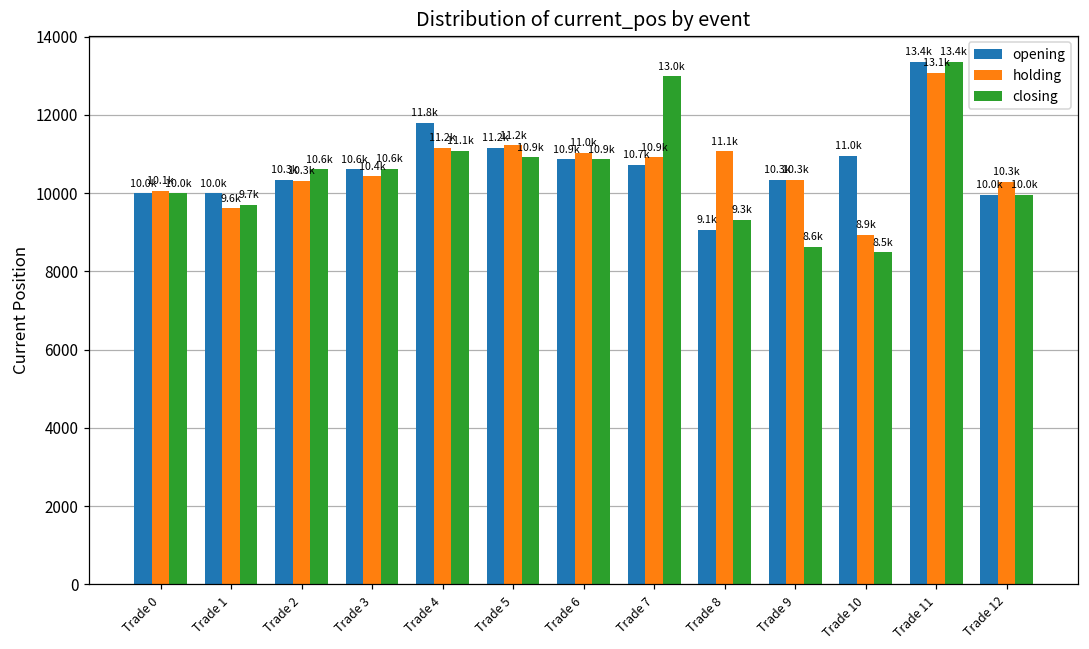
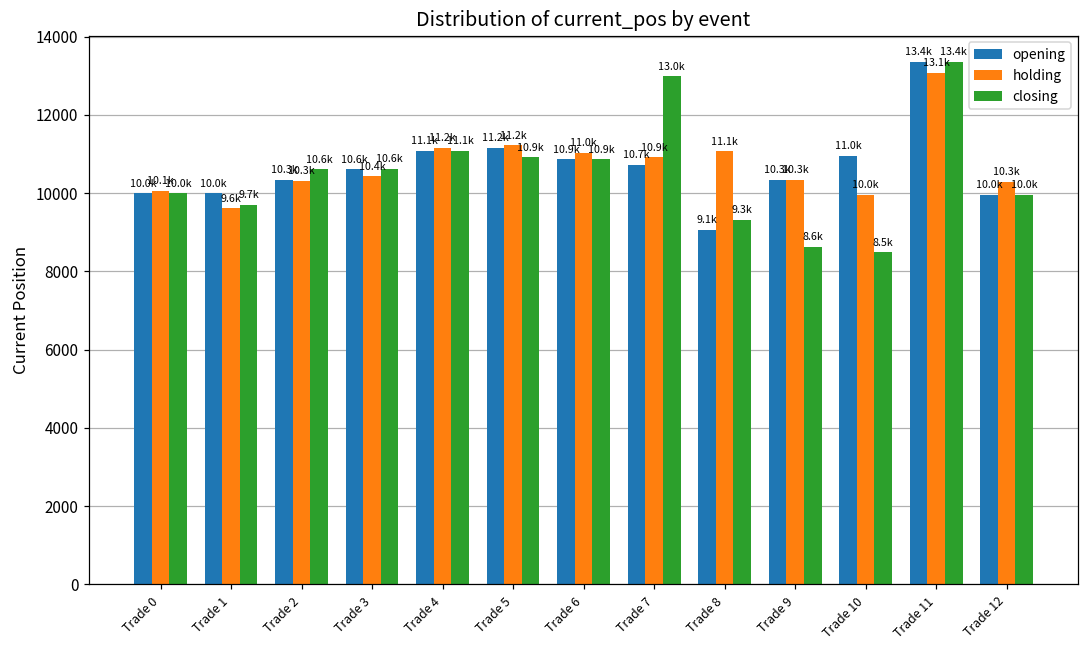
  {
    "opening": {
      "Trade 1": "10.0k",
      "Trade 3": "10.6k",
-     "Trade 4": "11.8k",
+     "Trade 4": "11.1k",
      "Trade 6": "10.9k",
      "Trade 7": "10.7k",
      "Trade 8": "9.1k",
      "Trade 10": "11.0k",
      "Trade 11": "13.4k",
      "Trade 12": "10.0k"
    },
    "holding": {
      "Trade 1": "9.6k",
      "Trade 3": "10.4k",
      "Trade 6": "11.0k",
      "Trade 7": "10.9k",
      "Trade 8": "11.1k",
-     "Trade 10": "8.9k",
+     "Trade 10": "10.0k",
      "Trade 11": "13.1k",
      "Trade 12": "10.3k"
    },
    "closing": {
      "Trade 1": "9.7k",
      "Trade 2": "10.6k",
      "Trade 3": "10.6k",
      "Trade 5": "10.9k",
      "Trade 6": "10.9k",
      "Trade 7": "13.0k",
      "Trade 8": "9.3k",
      "Trade 9": "8.6k",
      "Trade 10": "8.5k",
      "Trade 11": "13.4k",
      "Trade 12": "10.0k"
    }
  }
